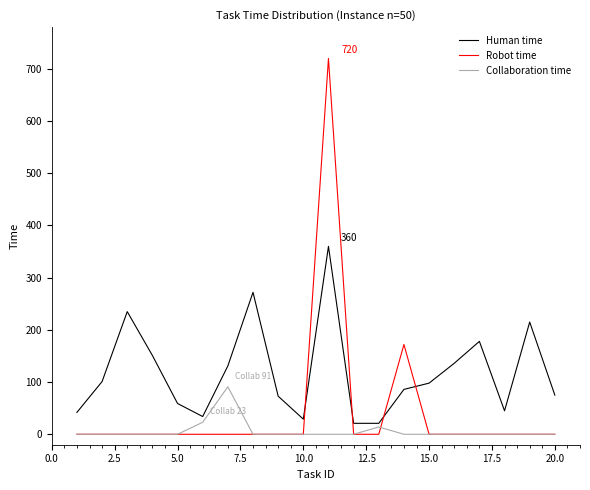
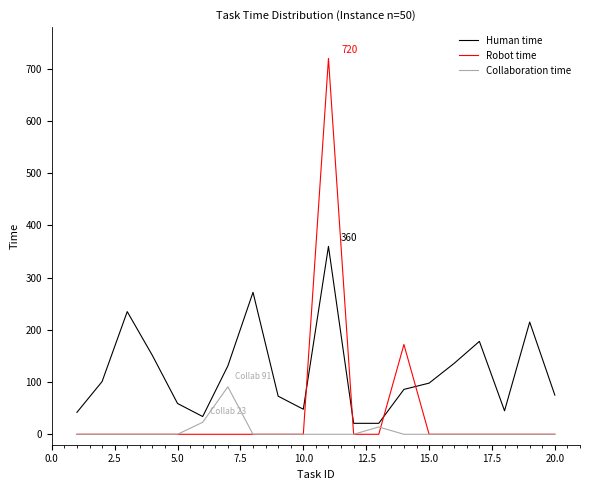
  {
    "Human time": {
      "5.0": 60,
-     "10.0": 30,
+     "10.0": 50,
      "15.0": 100,
      "20.0": 80
    }
  }
